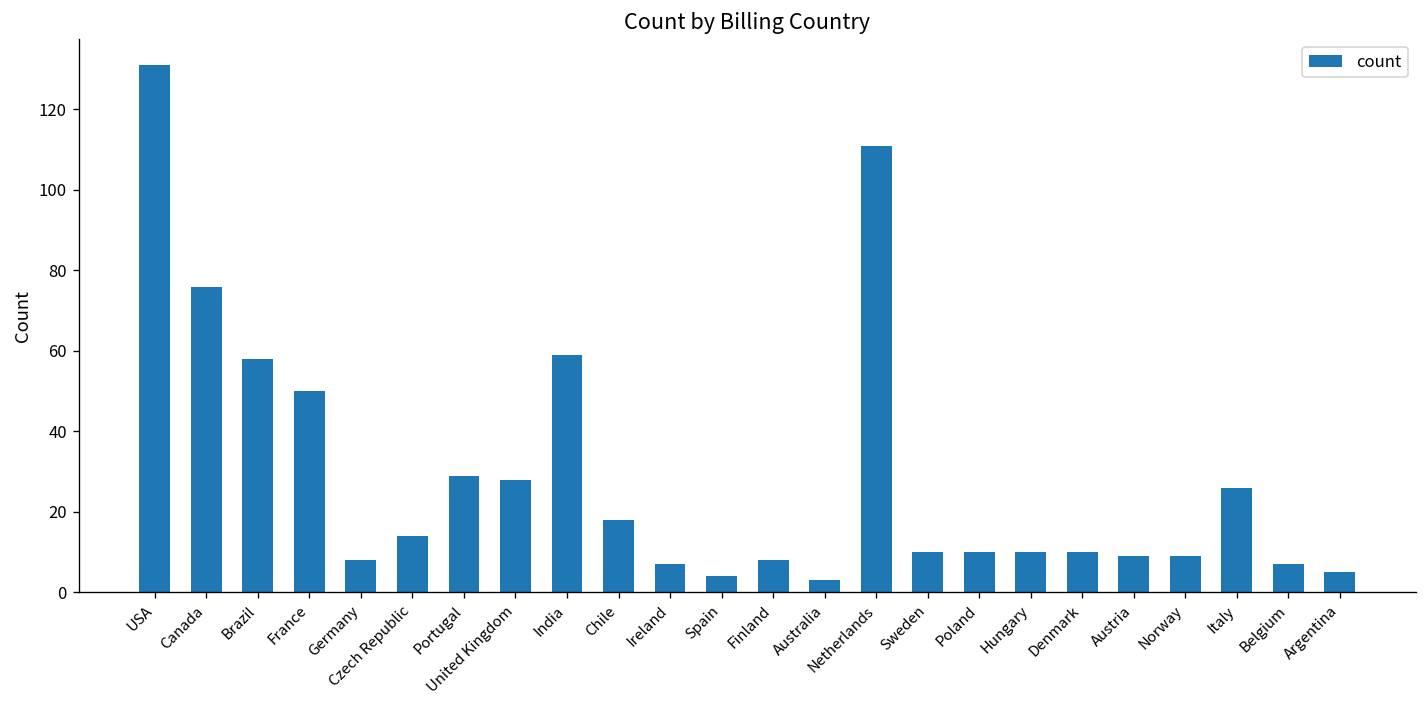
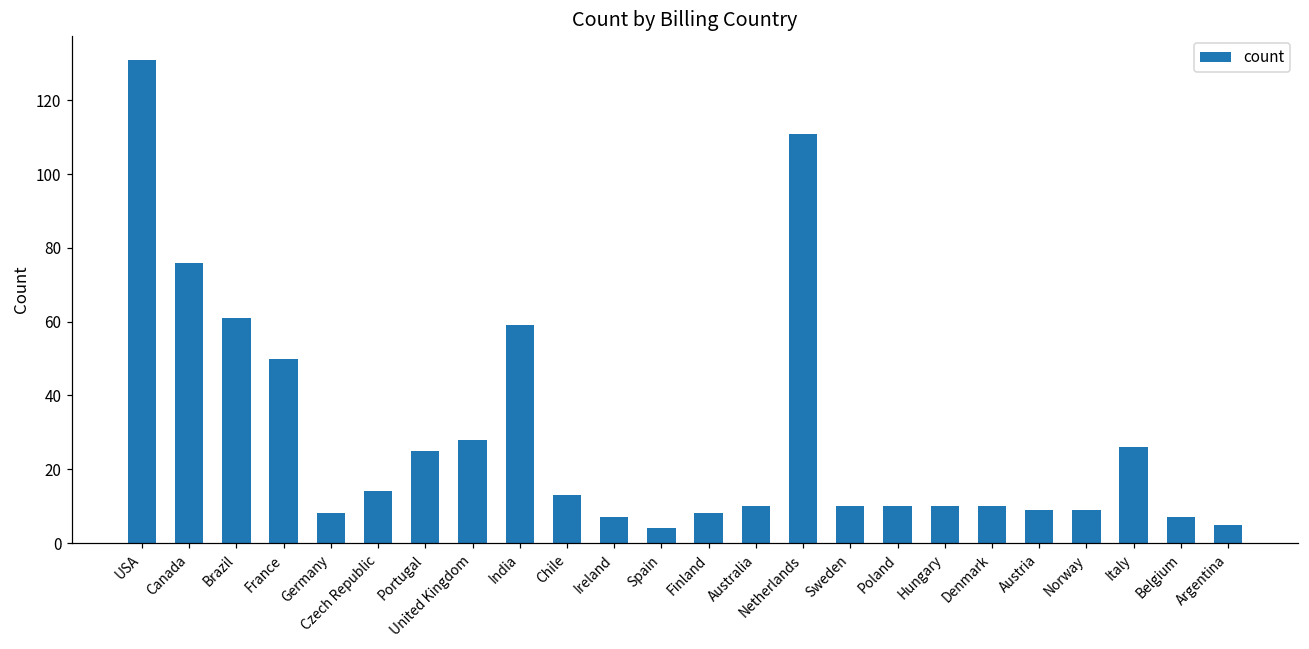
  {
    "USA": 131,
    "Canada": 76,
-   "Brazil": 58,
+   "Brazil": 61,
    "France": 50,
    "Germany": 8,
    "Czech Republic": 14,
-   "Portugal": 29,
+   "Portugal": 25,
    "United Kingdom": 28,
    "India": 59,
-   "Chile": 18,
+   "Chile": 13,
    "Ireland": 7,
    "Spain": 4,
    "Finland": 8,
-   "Australia": 3,
+   "Australia": 10,
    "Netherlands": 111,
    "Sweden": 10,
    "Poland": 10,
    "Hungary": 10,
    "Denmark": 10,
    "Austria": 9,
    "Norway": 9,
    "Italy": 26,
    "Belgium": 7,
    "Argentina": 5
  }
